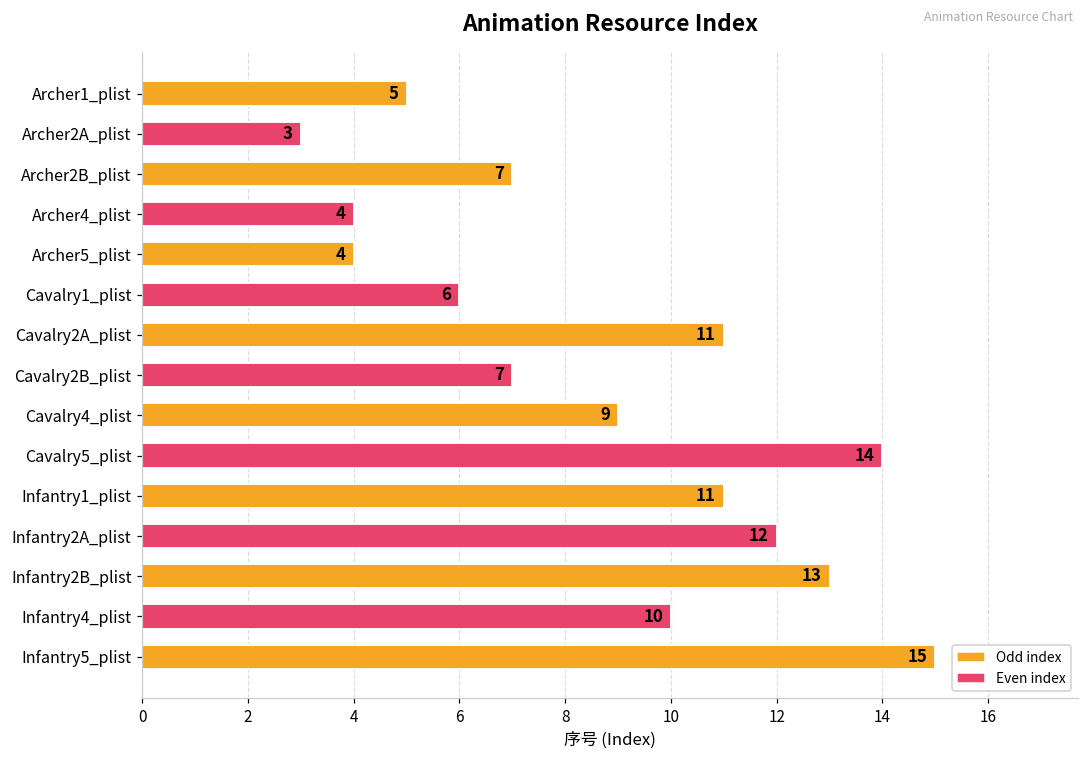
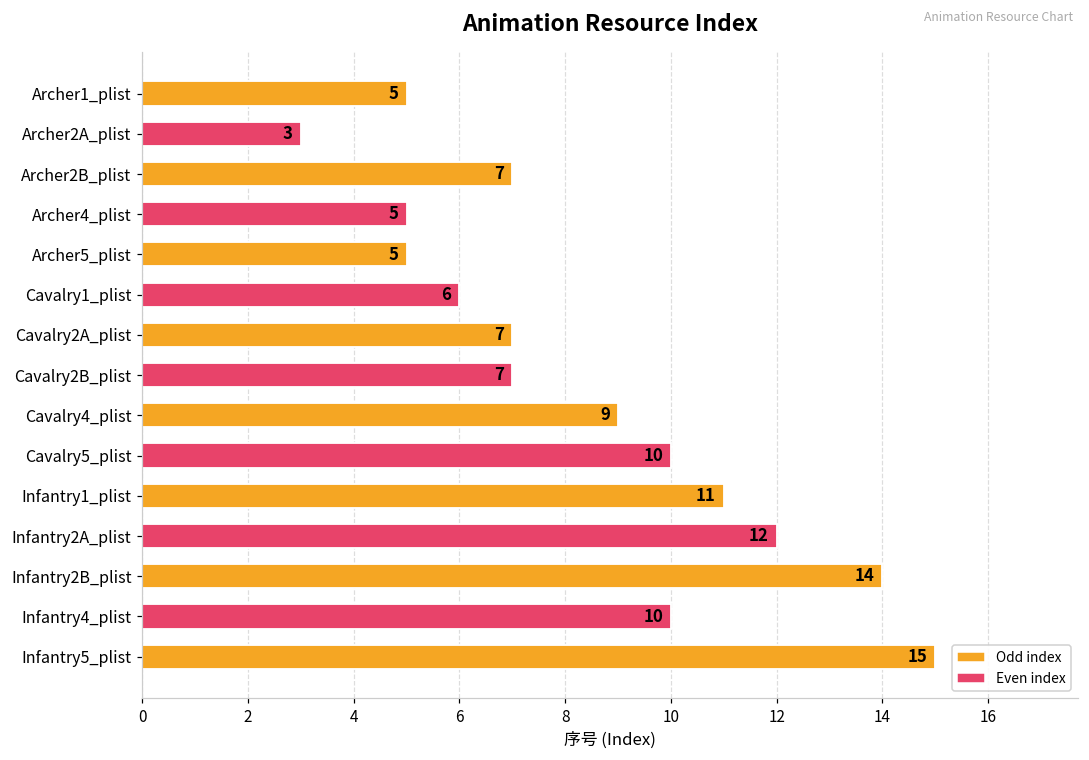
  {
    "Archer1_plist": 5,
    "Archer2A_plist": 3,
    "Archer2B_plist": 7,
-   "Archer4_plist": 4,
-   "Archer5_plist": 4,
+   "Archer4_plist": 5,
+   "Archer5_plist": 5,
    "Cavalry1_plist": 6,
-   "Cavalry2A_plist": 11,
+   "Cavalry2A_plist": 7,
    "Cavalry2B_plist": 7,
    "Cavalry4_plist": 9,
-   "Cavalry5_plist": 14,
+   "Cavalry5_plist": 10,
    "Infantry1_plist": 11,
    "Infantry2A_plist": 12,
-   "Infantry2B_plist": 13,
+   "Infantry2B_plist": 14,
    "Infantry4_plist": 10,
    "Infantry5_plist": 15
  }
